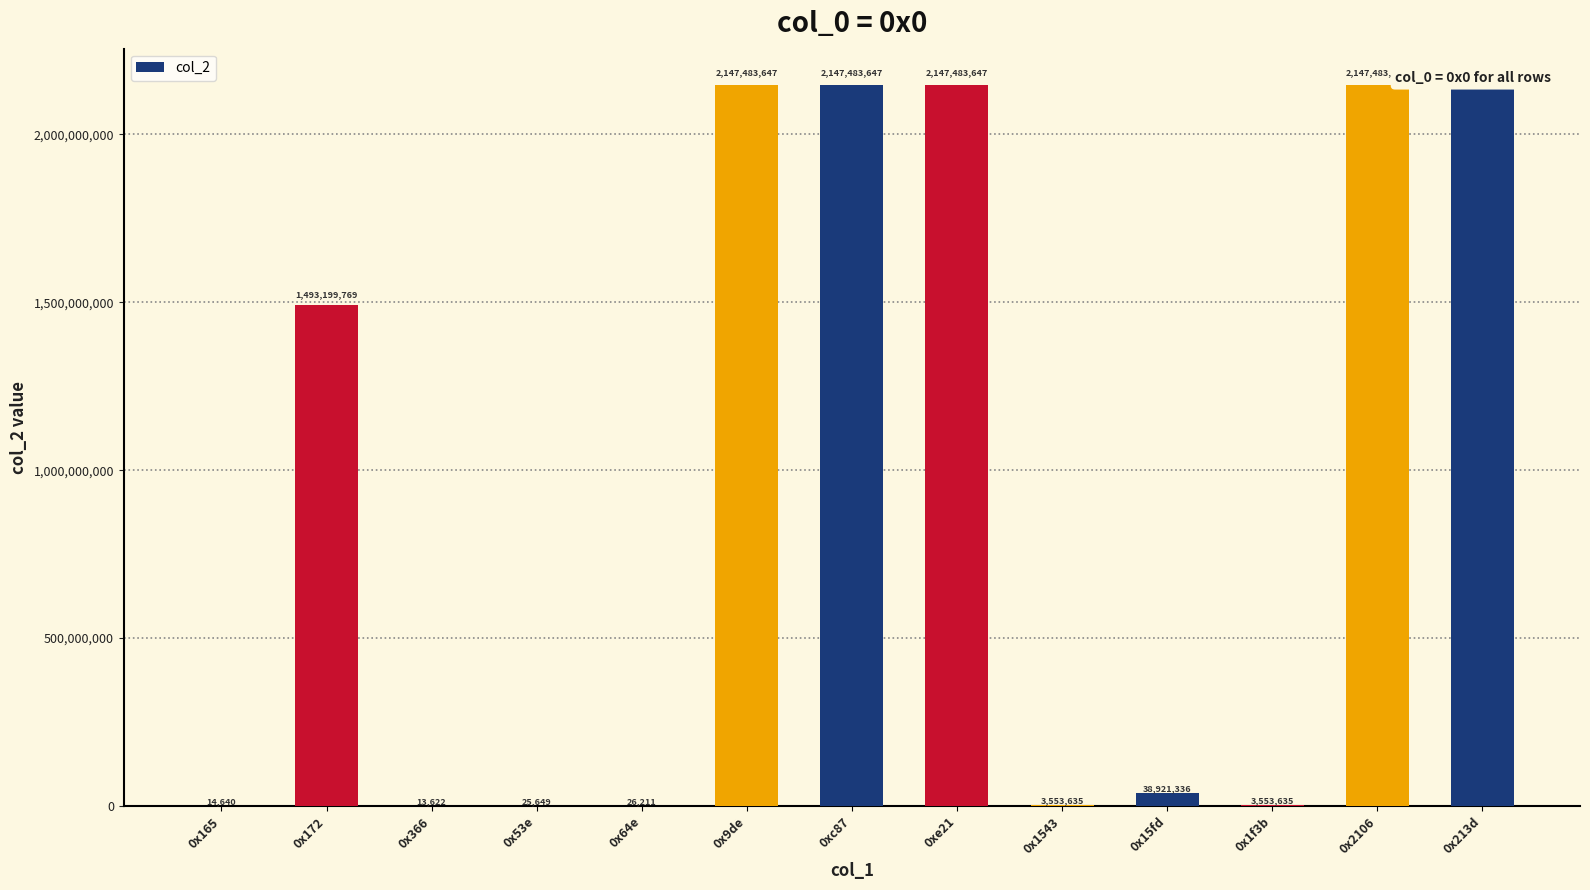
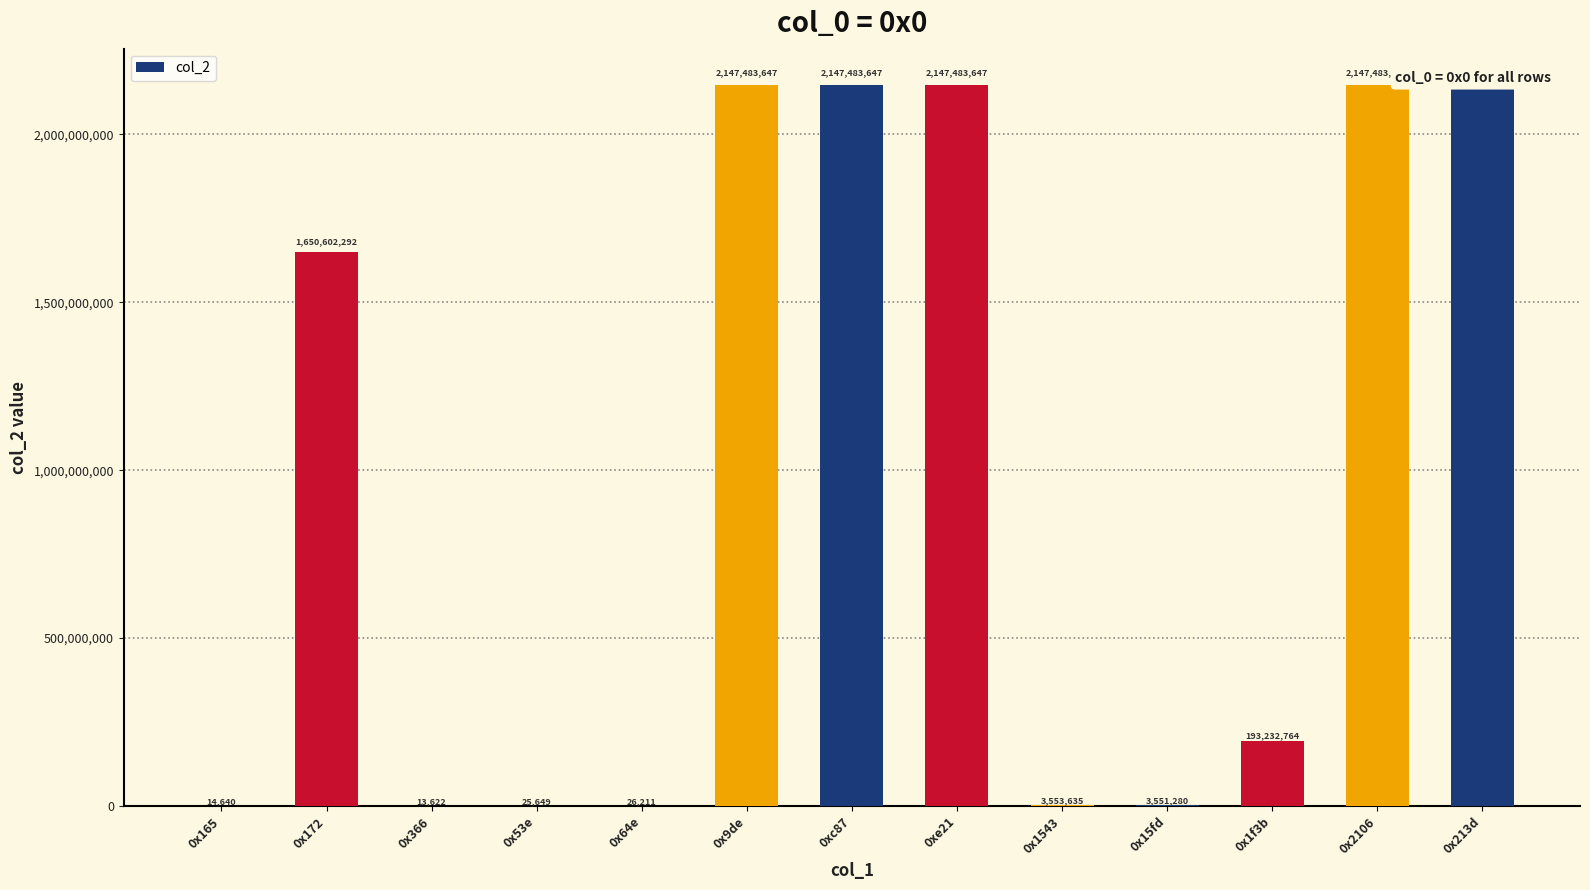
  {
    "0x165": "14,640",
-   "0x172": "1,493,199,769",
+   "0x172": "1,650,602,292",
    "0x366": "13,622",
    "0x53e": "25,649",
    "0x64e": "26,211",
    "0x9de": "2,147,483,647",
    "0xc87": "2,147,483,647",
    "0xe21": "2,147,483,647",
    "0x1543": "3,553,635",
-   "0x15fd": "38,921,336",
-   "0x1f3b": "3,553,635"
+   "0x15fd": "3,551,280",
+   "0x1f3b": "193,232,764"
  }
